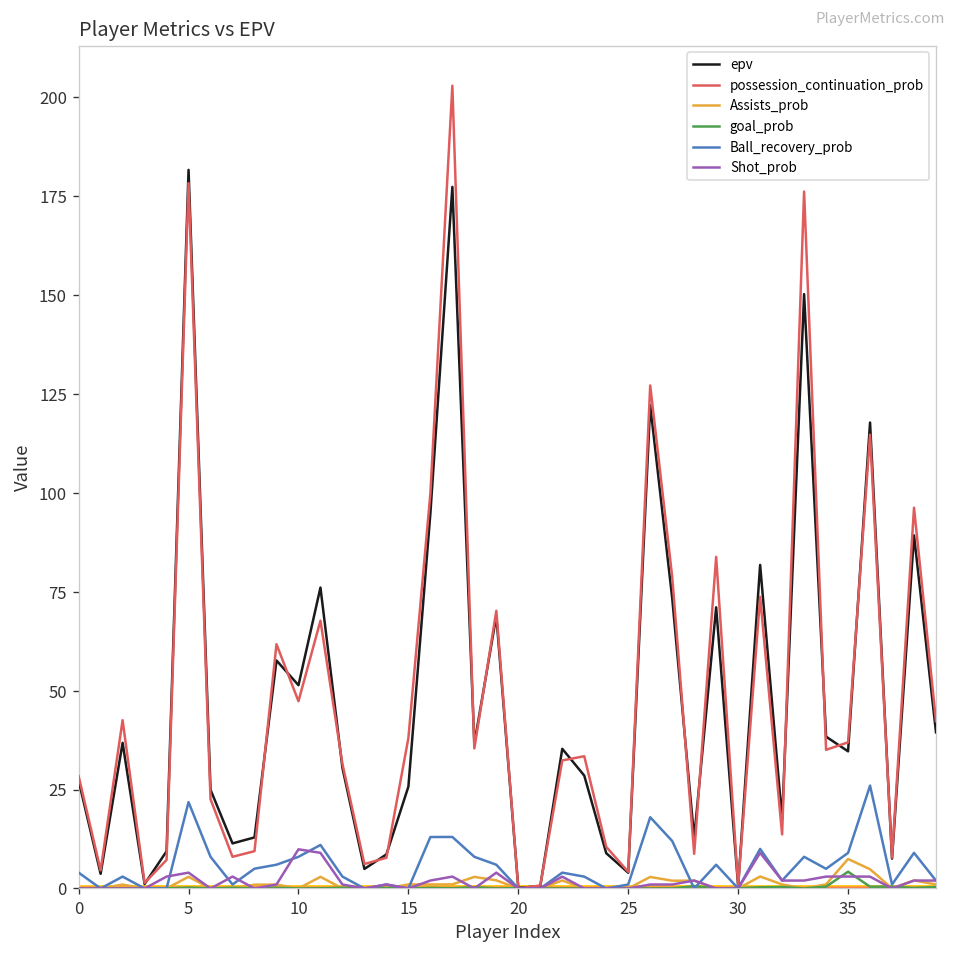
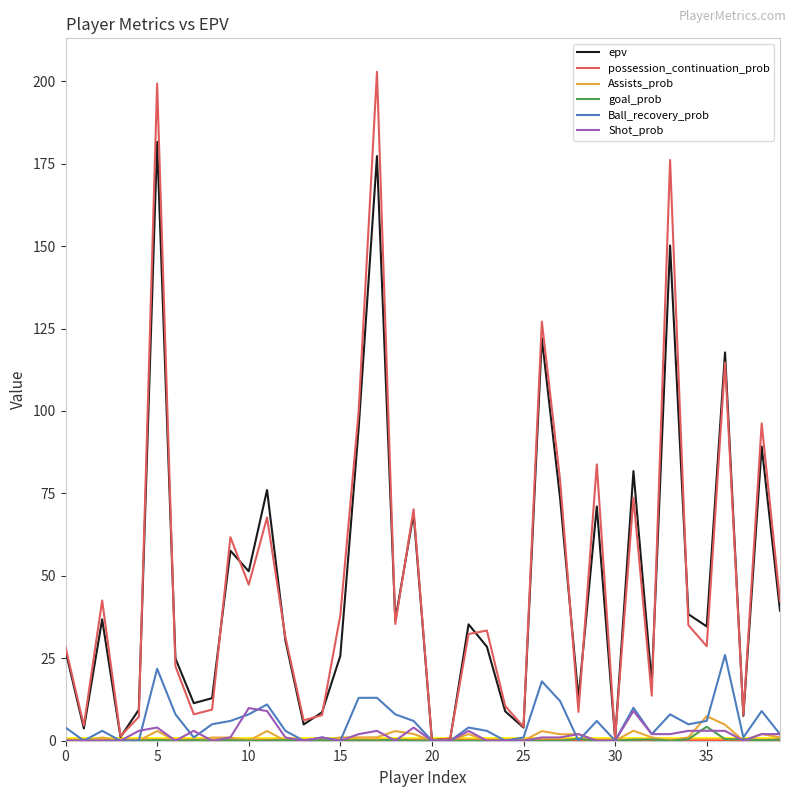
  {
    "epv": {
      "0": 27,
      "5": 182,
      "10": 51,
      "15": 26,
      "35": 35
    },
    "possession_continuation_prob": {
      "0": 28,
-     "5": 178,
+     "5": 199,
      "10": 47,
      "15": 38,
-     "35": 37
+     "35": 29
    },
    "Assists_prob": {
      "5": 3,
      "35": 7
    },
    "goal_prob": {
      "35": 4
    },
    "Ball_recovery_prob": {
      "0": 4,
      "5": 22,
      "10": 8,
-     "35": 9
+     "35": 6
    },
    "Shot_prob": {
      "5": 4,
      "10": 10,
      "35": 3
    }
  }
